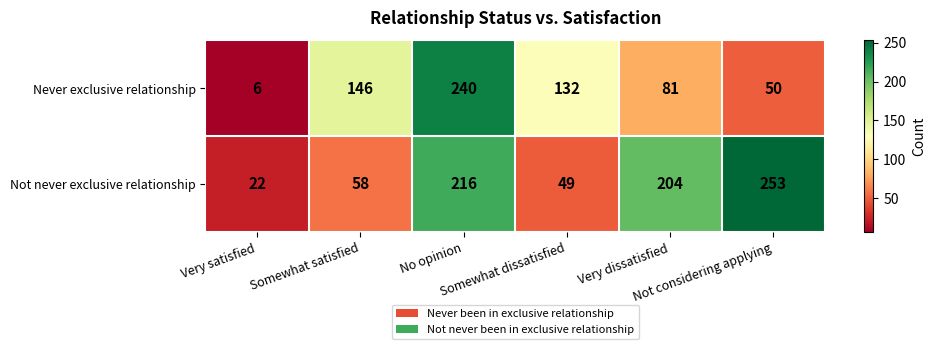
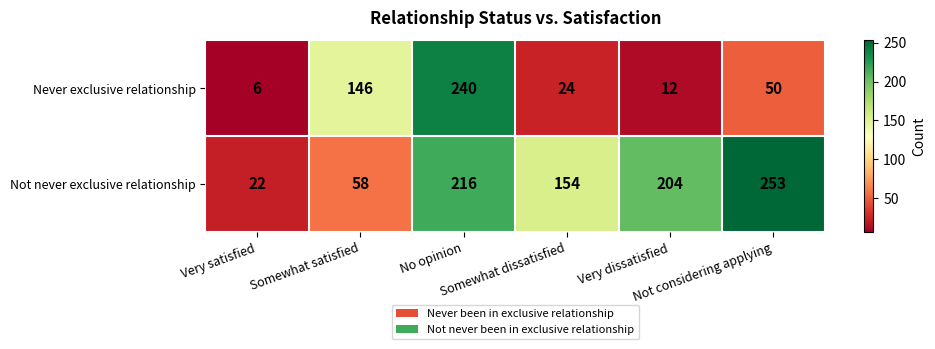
  {
    "Never exclusive relationship": {
      "Very satisfied": 6,
      "Somewhat satisfied": 146,
      "No opinion": 240,
-     "Somewhat dissatisfied": 132,
-     "Very dissatisfied": 81,
+     "Somewhat dissatisfied": 24,
+     "Very dissatisfied": 12,
      "Not considering applying": 50
    },
    "Not never exclusive relationship": {
      "Very satisfied": 22,
      "Somewhat satisfied": 58,
      "No opinion": 216,
-     "Somewhat dissatisfied": 49,
+     "Somewhat dissatisfied": 154,
      "Very dissatisfied": 204,
      "Not considering applying": 253
    }
  }
